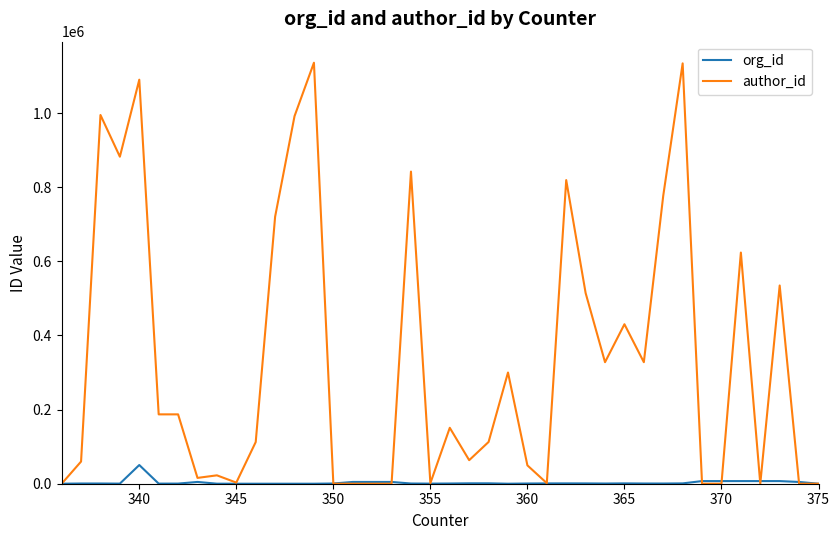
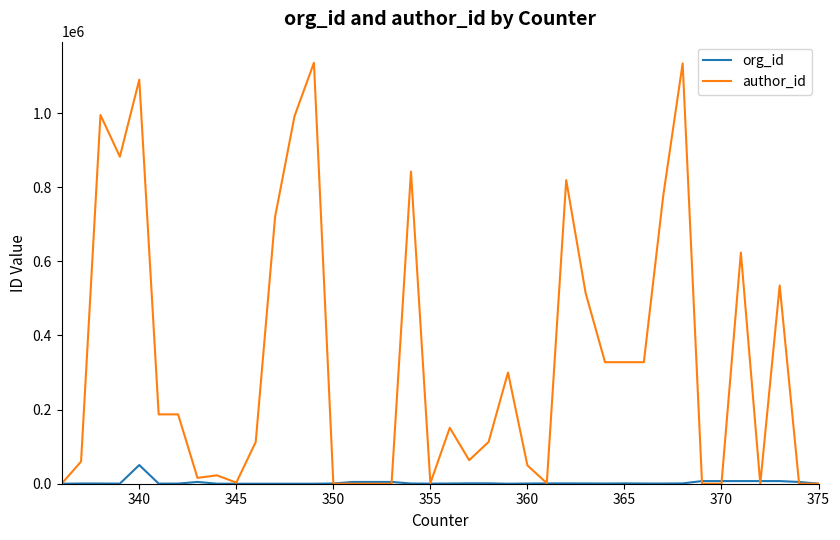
  {
    "org_id": {
      "340": 50000,
      "360": 0,
      "365": 0,
      "370": 10000
    },
    "author_id": {
      "340": 1090000,
      "360": 50000,
-     "365": 430000,
+     "365": 330000,
      "370": 0
    }
  }
